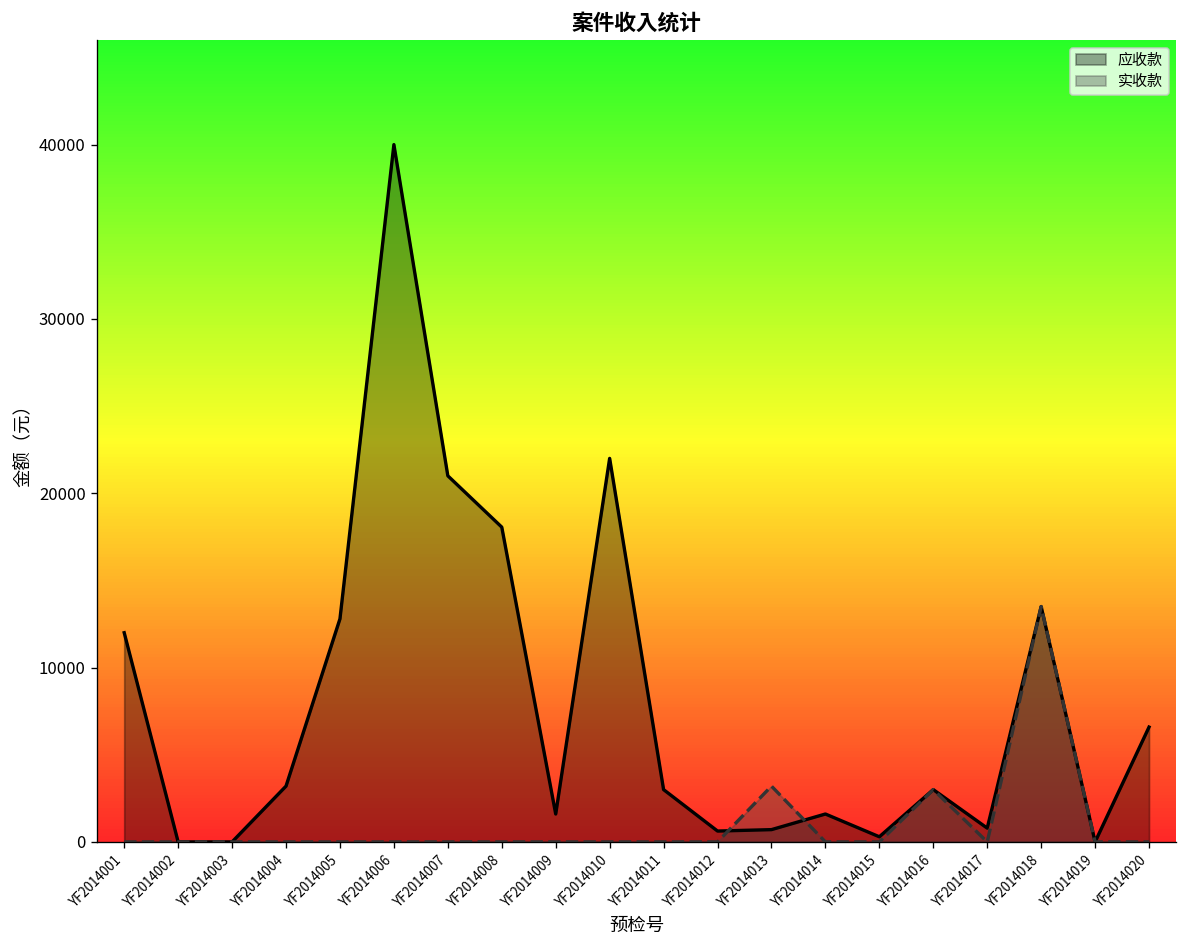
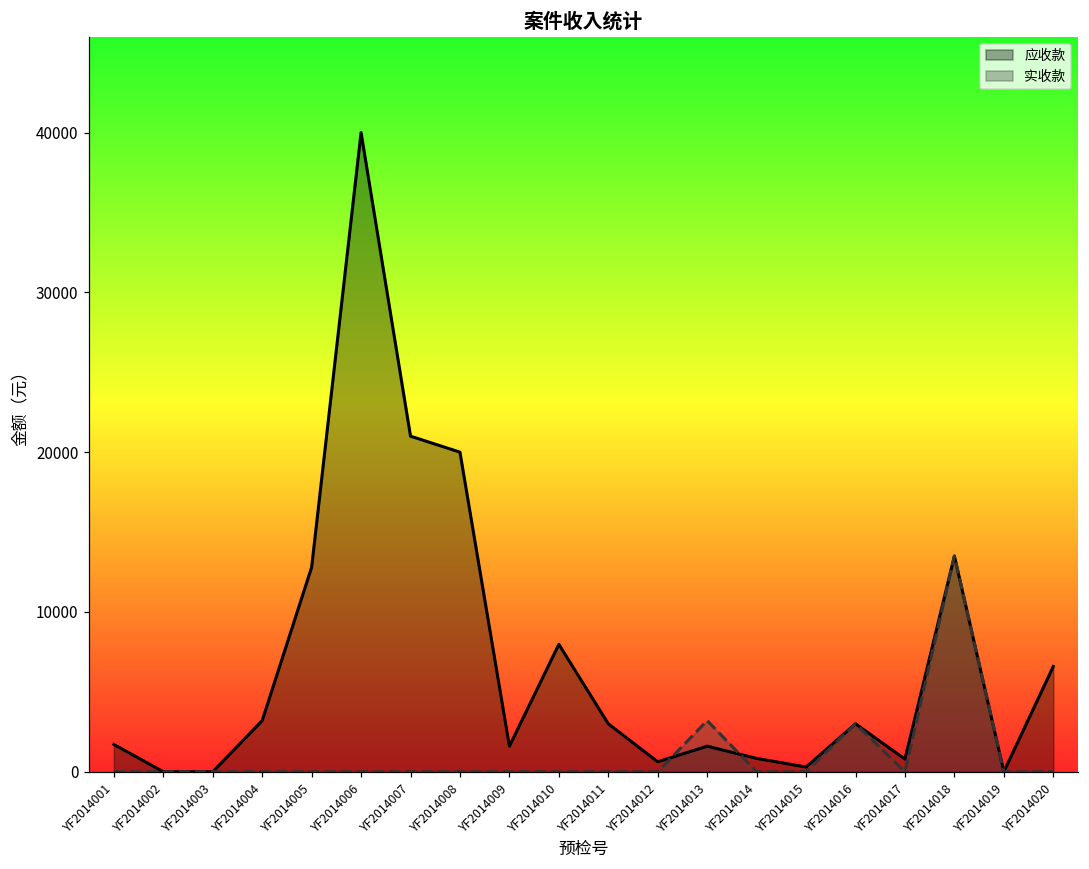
  {
    "应收款": {
-     "YF2014001": 12000,
+     "YF2014001": 1700,
      "YF2014004": 3200,
      "YF2014005": 12800,
      "YF2014006": 40000,
      "YF2014007": 21000,
-     "YF2014008": 18100,
+     "YF2014008": 20000,
      "YF2014009": 1600,
-     "YF2014010": 22000,
+     "YF2014010": 8000,
      "YF2014011": 3000,
      "YF2014012": 600,
-     "YF2014013": 700,
-     "YF2014014": 1600,
+     "YF2014013": 1600,
+     "YF2014014": 800,
      "YF2014015": 300,
      "YF2014017": 800,
      "YF2014020": 6600
    },
    "实收款": {
      "YF2014001": 0,
      "YF2014004": 0,
      "YF2014005": 0,
      "YF2014006": 0,
      "YF2014007": 0,
      "YF2014008": 0,
      "YF2014009": 0,
      "YF2014010": 0,
      "YF2014011": 0,
      "YF2014012": 0,
      "YF2014013": 3200,
      "YF2014014": 0,
      "YF2014015": 0,
      "YF2014017": 0,
      "YF2014020": 0
    }
  }
